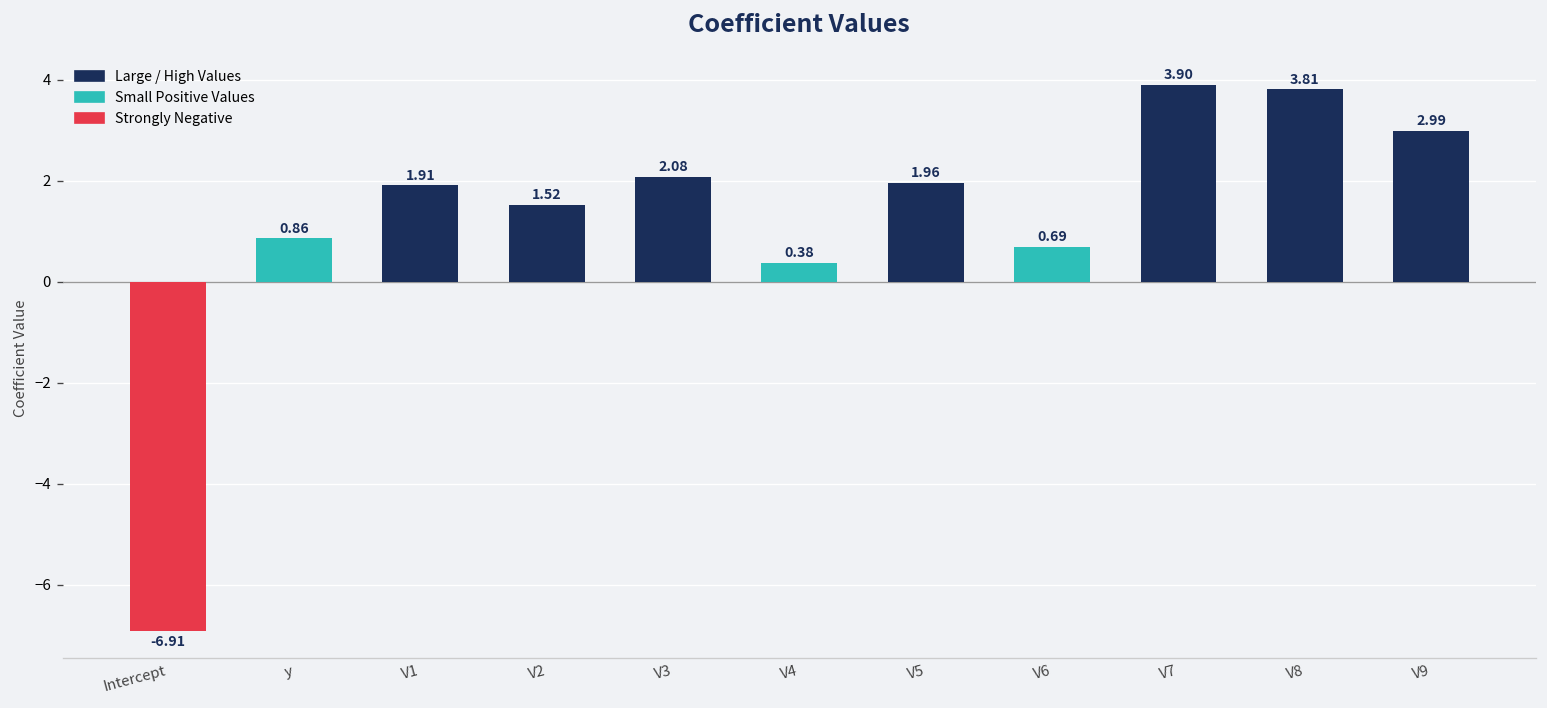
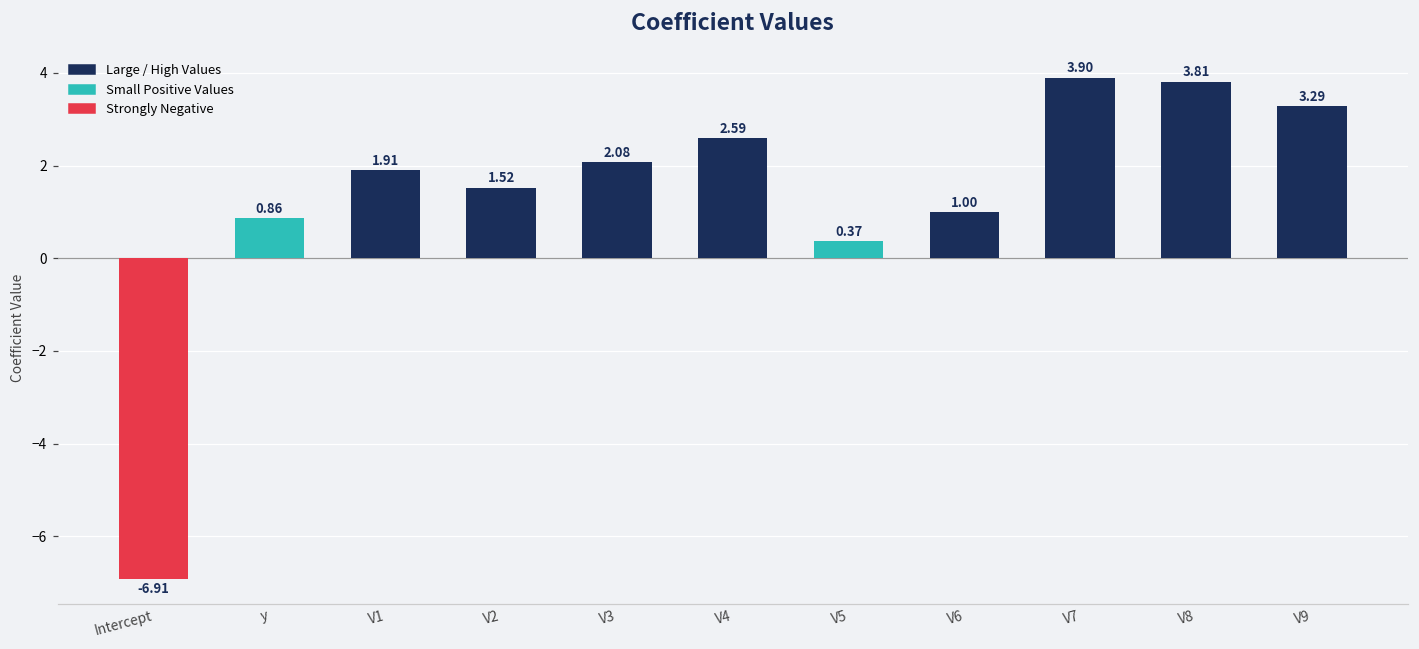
  {
    "Intercept": -6.91,
    "y": 0.86,
    "V1": 1.91,
    "V2": 1.52,
    "V3": 2.08,
-   "V4": 0.38,
-   "V5": 1.96,
-   "V6": 0.69,
+   "V4": 2.59,
+   "V5": 0.37,
+   "V6": 1.00,
    "V7": 3.90,
    "V8": 3.81,
-   "V9": 2.99
+   "V9": 3.29
  }
